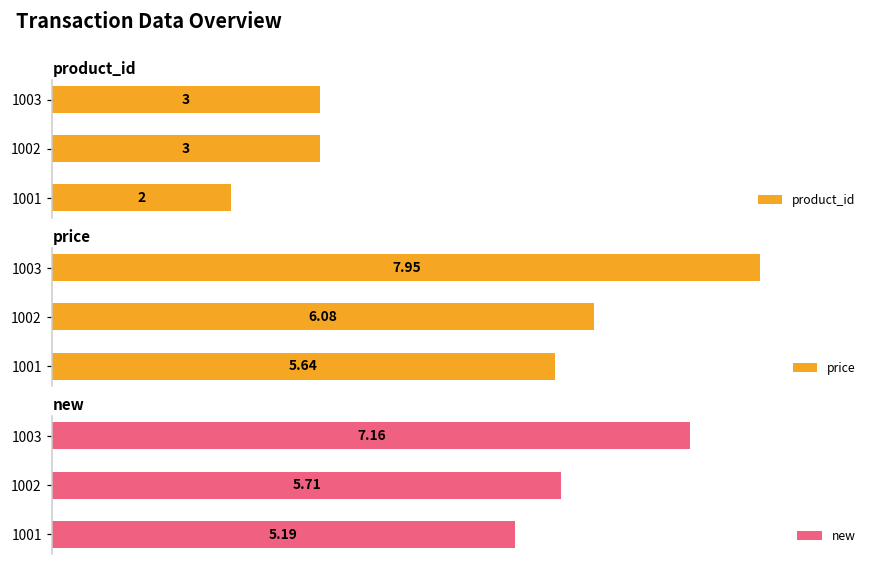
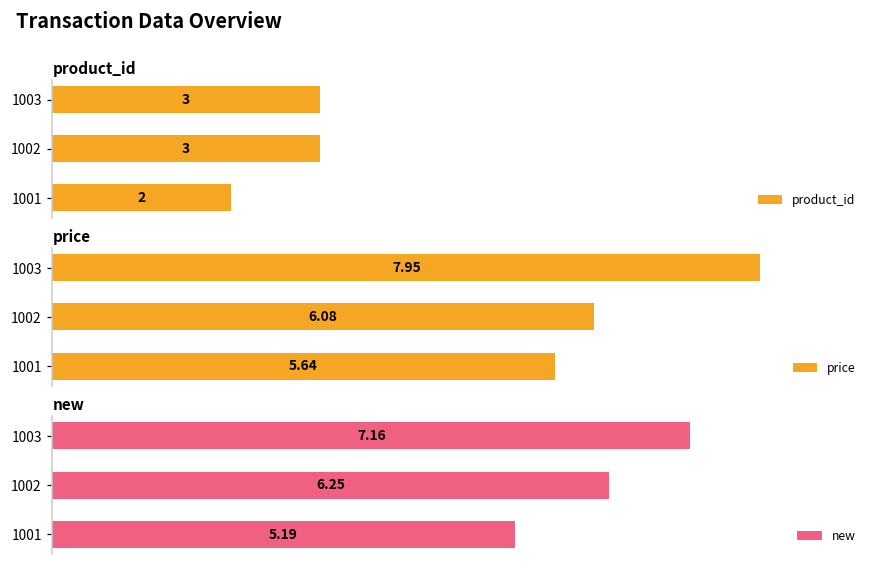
  {
    "product_id": {
      "1003": 3,
      "1002": 3,
      "1001": 2
    },
    "price": {
      "1003": 7.95,
      "1002": 6.08,
      "1001": 5.64
    },
    "new": {
      "1003": 7.16,
-     "1002": 5.71,
+     "1002": 6.25,
      "1001": 5.19
    }
  }
